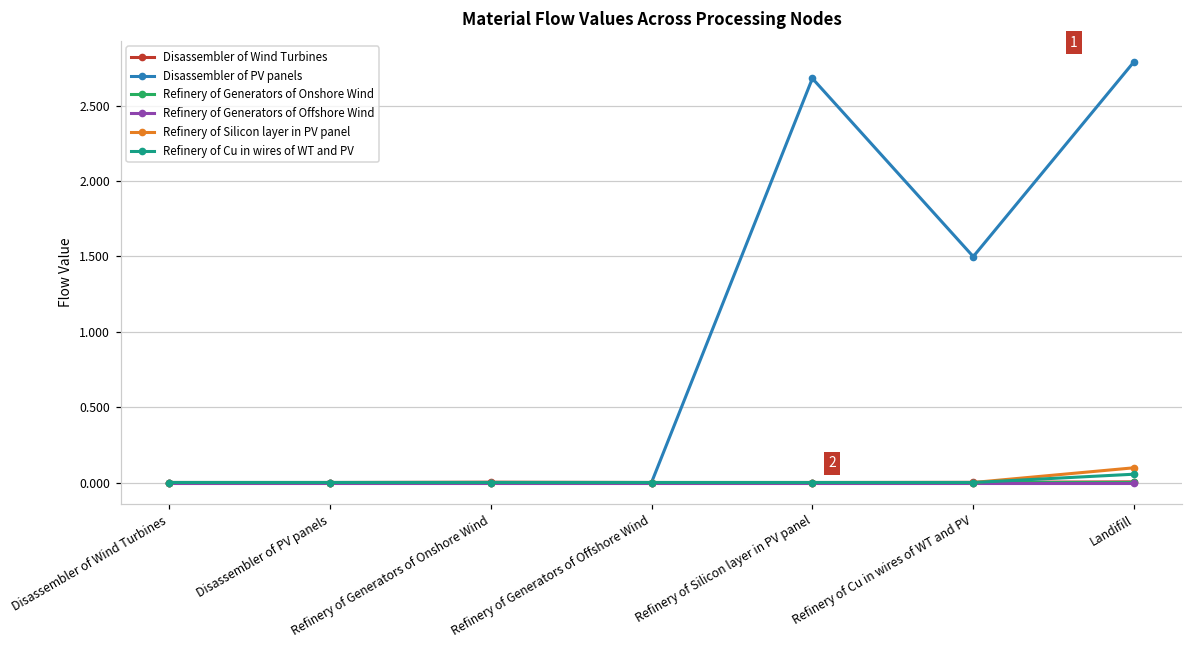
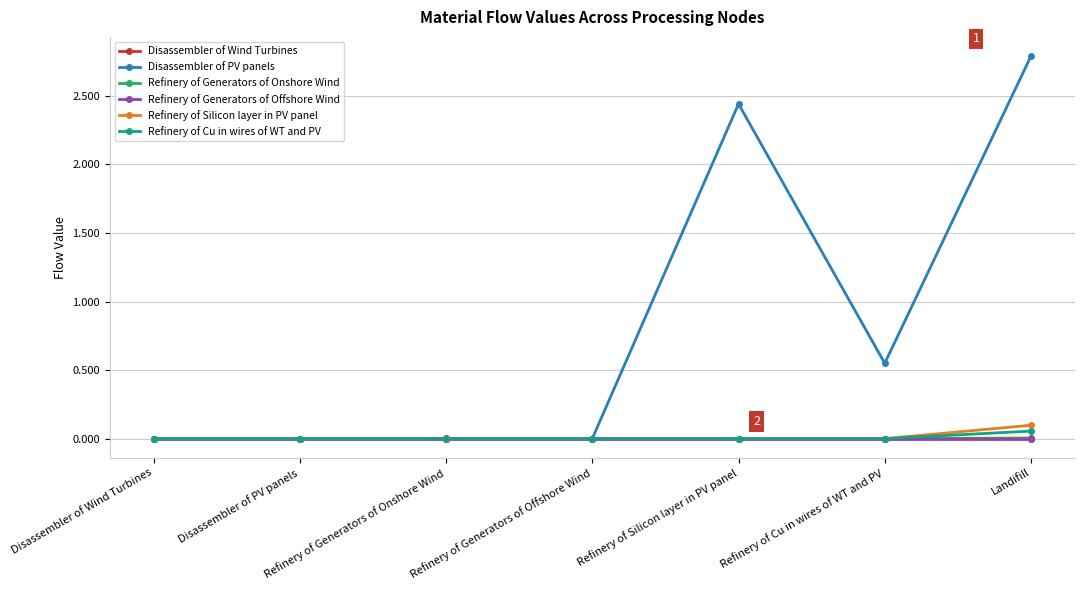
  {
    "Disassembler of PV panels": {
-     "Refinery of Silicon layer in PV panel": 2.68,
-     "Refinery of Cu in wires of WT and PV": 1.50,
+     "Refinery of Silicon layer in PV panel": 2.44,
+     "Refinery of Cu in wires of WT and PV": 0.55,
      "Landifill": 2.79
    },
    "Refinery of Silicon layer in PV panel": {
      "Landifill": 0.10
    },
    "Refinery of Cu in wires of WT and PV": {
      "Landifill": 0.06
    }
  }
